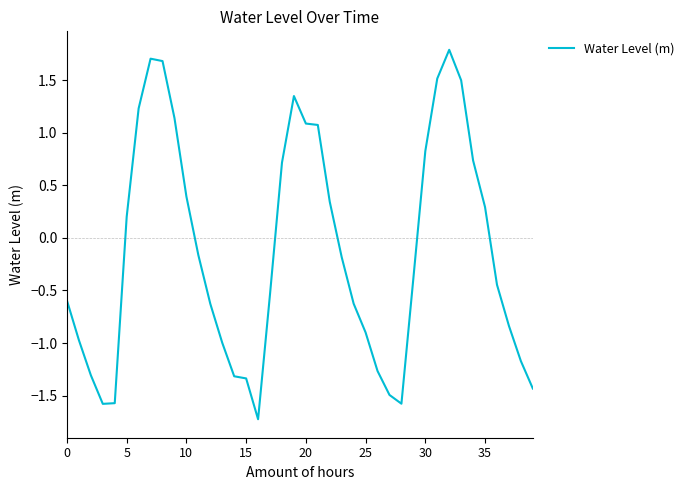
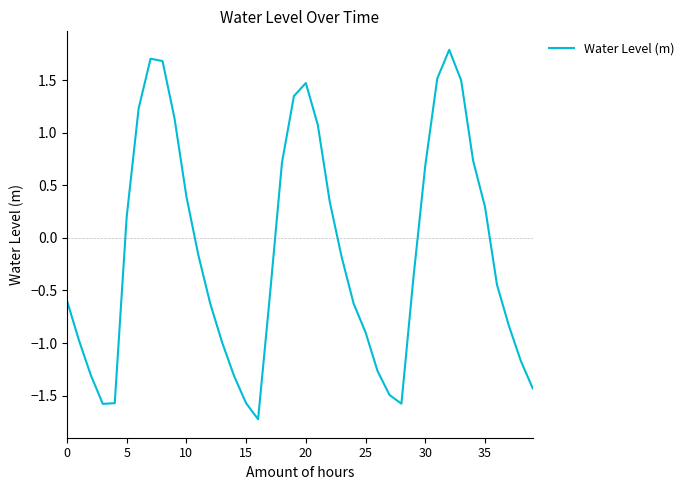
  {
    "0": -0.60,
    "5": 0.20,
    "10": 0.39,
-   "15": -1.34,
-   "20": 1.09,
+   "15": -1.57,
+   "20": 1.47,
    "25": -0.90,
-   "30": 0.83,
+   "30": 0.69,
    "35": 0.29
  }
